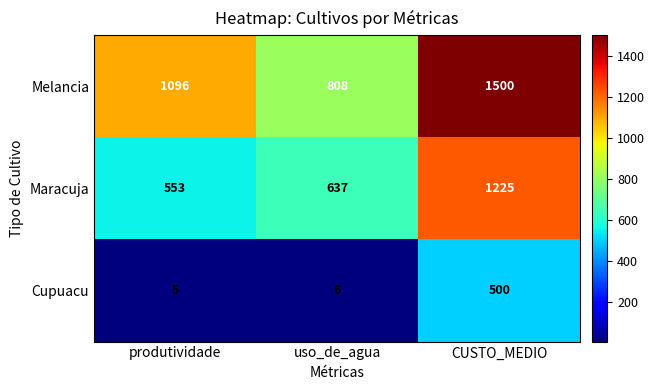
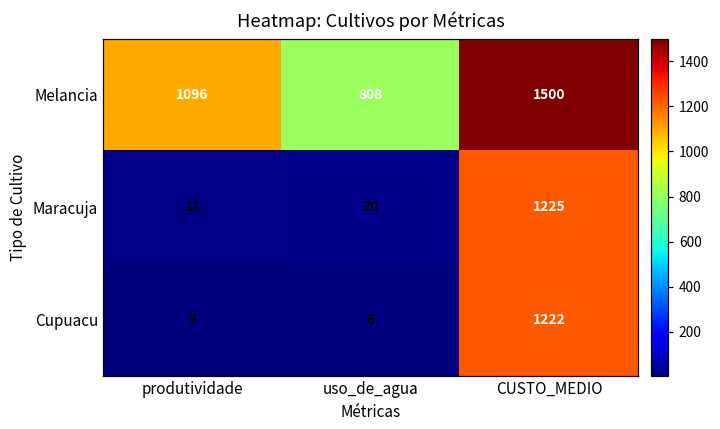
  {
    "Melancia": {
      "produtividade": 1096,
      "uso_de_agua": 808,
      "CUSTO_MEDIO": 1500
    },
    "Maracuja": {
-     "produtividade": 553,
-     "uso_de_agua": 637,
+     "produtividade": 11,
+     "uso_de_agua": 20,
      "CUSTO_MEDIO": 1225
    },
    "Cupuacu": {
      "produtividade": 5,
      "uso_de_agua": 6,
-     "CUSTO_MEDIO": 500
+     "CUSTO_MEDIO": 1222
    }
  }
